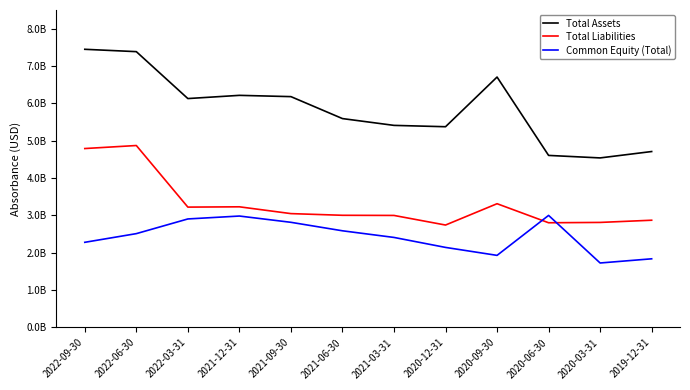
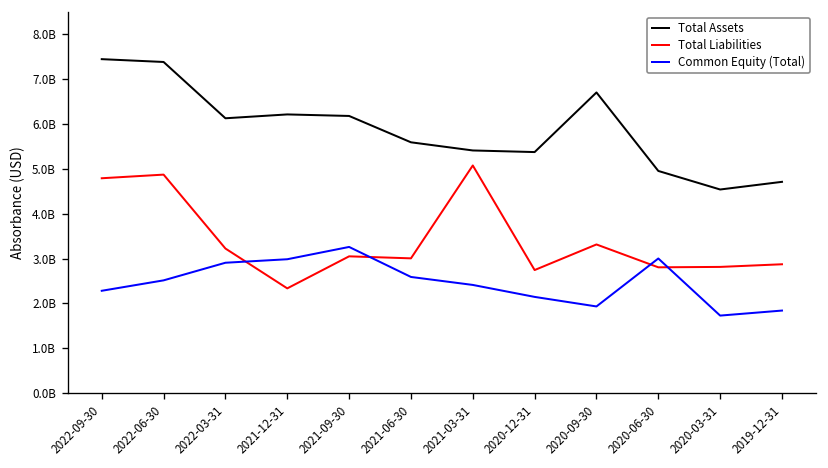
  {
    "Total Assets": {
      "2022-09-30": 7400000000,
      "2022-06-30": 7400000000,
      "2022-03-31": 6100000000,
      "2021-12-31": 6200000000,
      "2021-09-30": 6200000000,
      "2021-06-30": 5600000000,
      "2021-03-31": 5400000000,
      "2020-12-31": 5400000000,
      "2020-09-30": 6700000000,
-     "2020-06-30": 4600000000,
+     "2020-06-30": 5000000000,
      "2020-03-31": 4500000000,
      "2019-12-31": 4700000000
    },
    "Total Liabilities": {
      "2022-09-30": 4800000000,
      "2022-06-30": 4900000000,
      "2022-03-31": 3200000000,
-     "2021-12-31": 3200000000,
+     "2021-12-31": 2300000000,
      "2021-09-30": 3000000000,
      "2021-06-30": 3000000000,
-     "2021-03-31": 3000000000,
+     "2021-03-31": 5100000000,
      "2020-12-31": 2700000000,
      "2020-09-30": 3300000000,
      "2020-06-30": 2800000000,
      "2020-03-31": 2800000000,
      "2019-12-31": 2900000000
    },
    "Common Equity (Total)": {
      "2022-09-30": 2300000000,
      "2022-06-30": 2500000000,
      "2022-03-31": 2900000000,
      "2021-12-31": 3000000000,
-     "2021-09-30": 2800000000,
+     "2021-09-30": 3300000000,
      "2021-06-30": 2600000000,
      "2021-03-31": 2400000000,
      "2020-12-31": 2100000000,
      "2020-09-30": 1900000000,
      "2020-06-30": 3000000000,
      "2020-03-31": 1700000000,
      "2019-12-31": 1800000000
    }
  }
